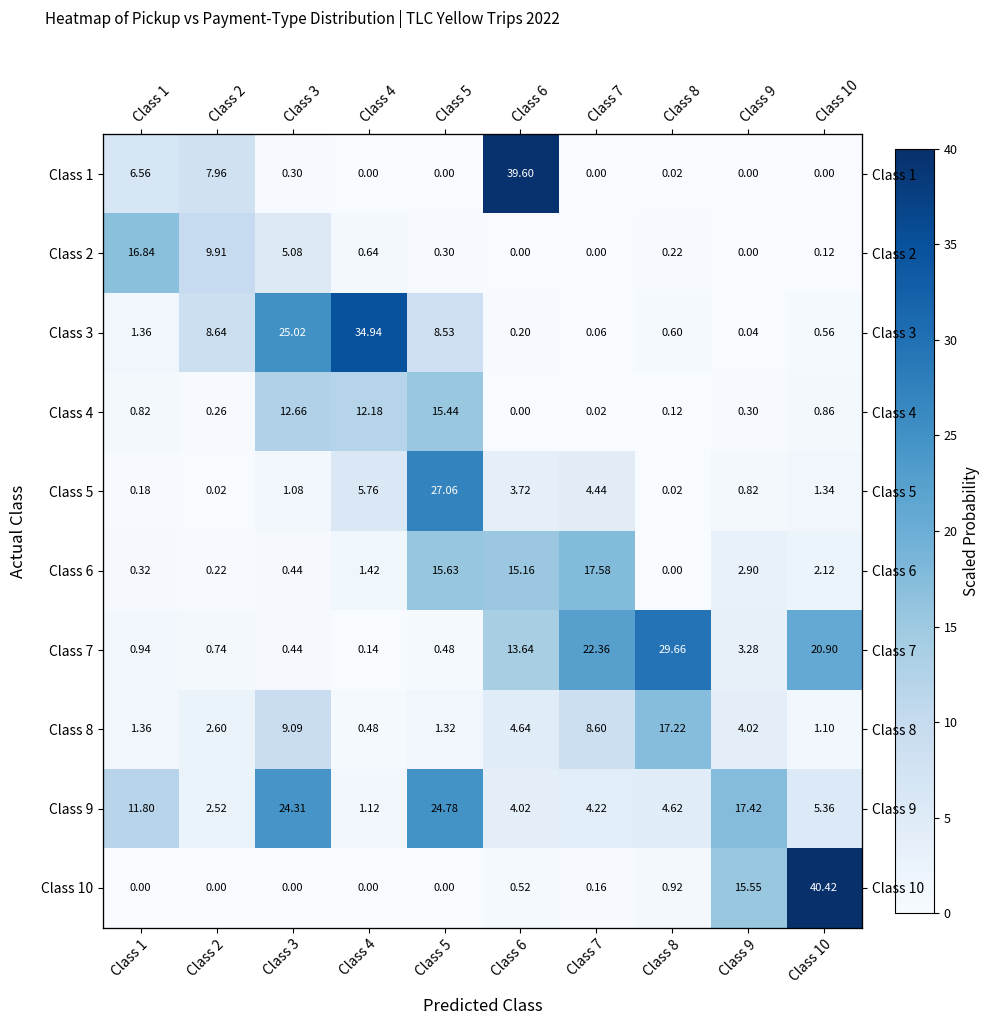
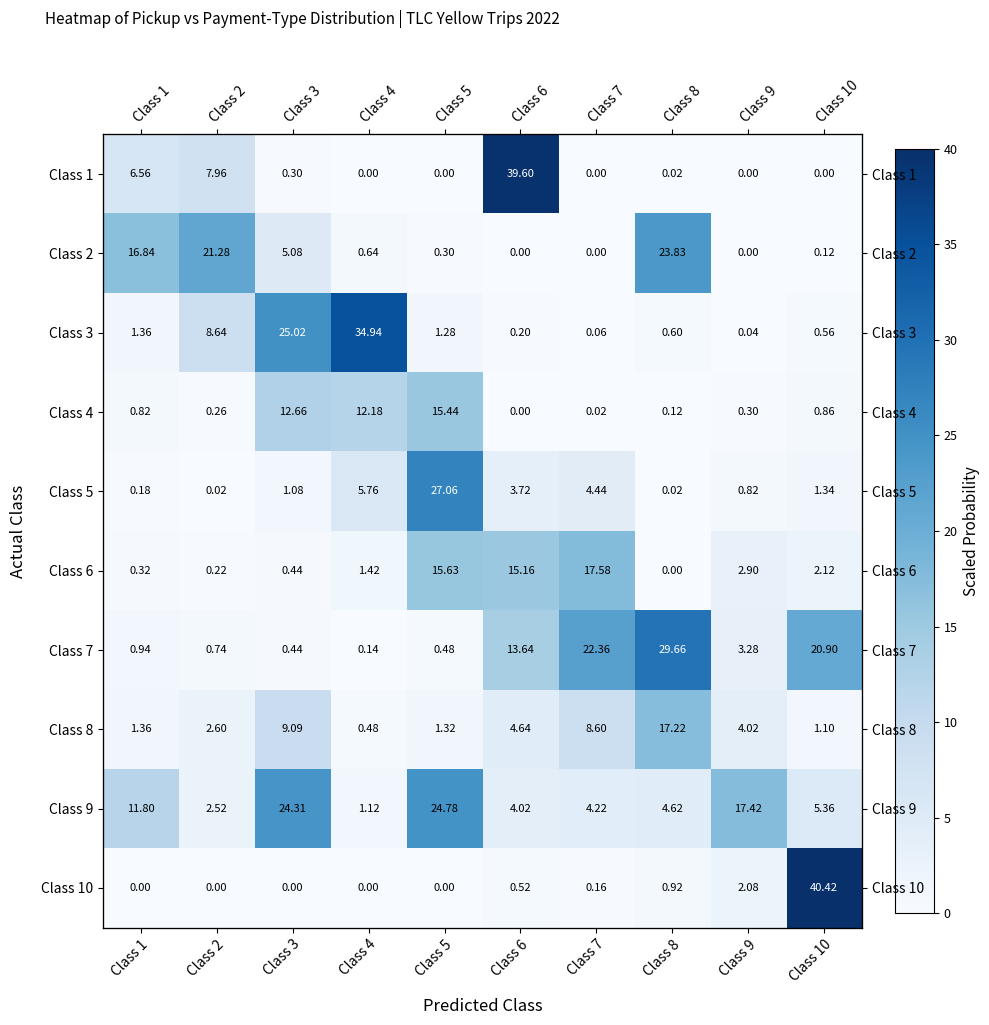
  {
    "Class 1": {
      "Class 1": 6.56,
      "Class 2": 7.96,
      "Class 3": 0.30,
      "Class 4": 0.00,
      "Class 5": 0.00,
      "Class 6": 39.60,
      "Class 7": 0.00,
      "Class 8": 0.02,
      "Class 9": 0.00,
      "Class 10": 0.00
    },
    "Class 2": {
      "Class 1": 16.84,
-     "Class 2": 9.91,
+     "Class 2": 21.28,
      "Class 3": 5.08,
      "Class 4": 0.64,
      "Class 5": 0.30,
      "Class 6": 0.00,
      "Class 7": 0.00,
-     "Class 8": 0.22,
+     "Class 8": 23.83,
      "Class 9": 0.00,
      "Class 10": 0.12
    },
    "Class 3": {
      "Class 1": 1.36,
      "Class 2": 8.64,
      "Class 3": 25.02,
      "Class 4": 34.94,
-     "Class 5": 8.53,
+     "Class 5": 1.28,
      "Class 6": 0.20,
      "Class 7": 0.06,
      "Class 8": 0.60,
      "Class 9": 0.04,
      "Class 10": 0.56
    },
    "Class 4": {
      "Class 1": 0.82,
      "Class 2": 0.26,
      "Class 3": 12.66,
      "Class 4": 12.18,
      "Class 5": 15.44,
      "Class 6": 0.00,
      "Class 7": 0.02,
      "Class 8": 0.12,
      "Class 9": 0.30,
      "Class 10": 0.86
    },
    "Class 5": {
      "Class 1": 0.18,
      "Class 2": 0.02,
      "Class 3": 1.08,
      "Class 4": 5.76,
      "Class 5": 27.06,
      "Class 6": 3.72,
      "Class 7": 4.44,
      "Class 8": 0.02,
      "Class 9": 0.82,
      "Class 10": 1.34
    },
    "Class 6": {
      "Class 1": 0.32,
      "Class 2": 0.22,
      "Class 3": 0.44,
      "Class 4": 1.42,
      "Class 5": 15.63,
      "Class 6": 15.16,
      "Class 7": 17.58,
      "Class 8": 0.00,
      "Class 9": 2.90,
      "Class 10": 2.12
    },
    "Class 7": {
      "Class 1": 0.94,
      "Class 2": 0.74,
      "Class 3": 0.44,
      "Class 4": 0.14,
      "Class 5": 0.48,
      "Class 6": 13.64,
      "Class 7": 22.36,
      "Class 8": 29.66,
      "Class 9": 3.28,
      "Class 10": 20.90
    },
    "Class 8": {
      "Class 1": 1.36,
      "Class 2": 2.60,
      "Class 3": 9.09,
      "Class 4": 0.48,
      "Class 5": 1.32,
      "Class 6": 4.64,
      "Class 7": 8.60,
      "Class 8": 17.22,
      "Class 9": 4.02,
      "Class 10": 1.10
    },
    "Class 9": {
      "Class 1": 11.80,
      "Class 2": 2.52,
      "Class 3": 24.31,
      "Class 4": 1.12,
      "Class 5": 24.78,
      "Class 6": 4.02,
      "Class 7": 4.22,
      "Class 8": 4.62,
      "Class 9": 17.42,
      "Class 10": 5.36
    },
    "Class 10": {
      "Class 1": 0.00,
      "Class 2": 0.00,
      "Class 3": 0.00,
      "Class 4": 0.00,
      "Class 5": 0.00,
      "Class 6": 0.52,
      "Class 7": 0.16,
      "Class 8": 0.92,
-     "Class 9": 15.55,
+     "Class 9": 2.08,
      "Class 10": 40.42
    }
  }
